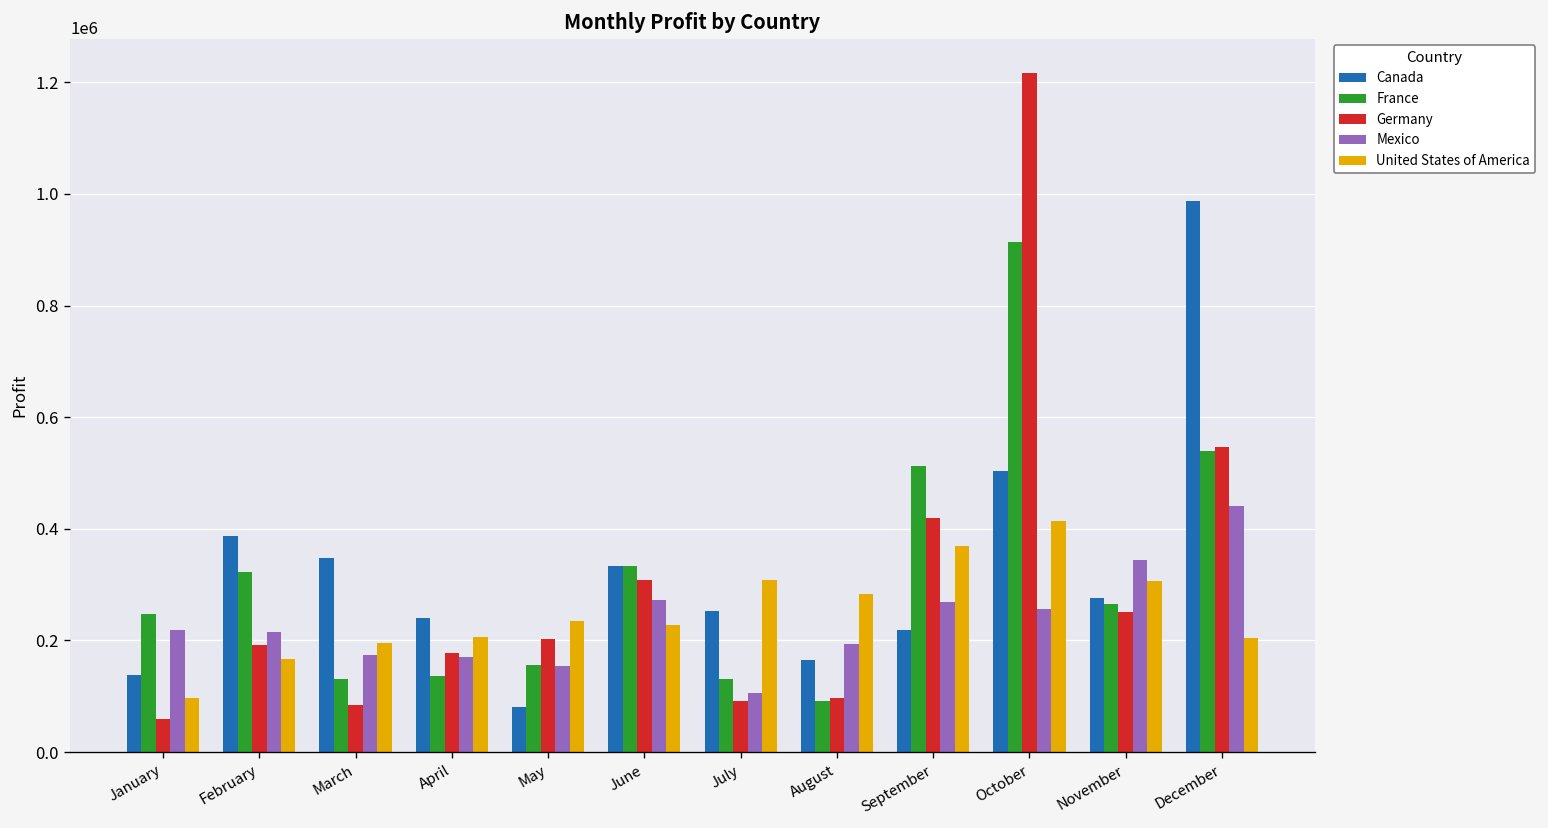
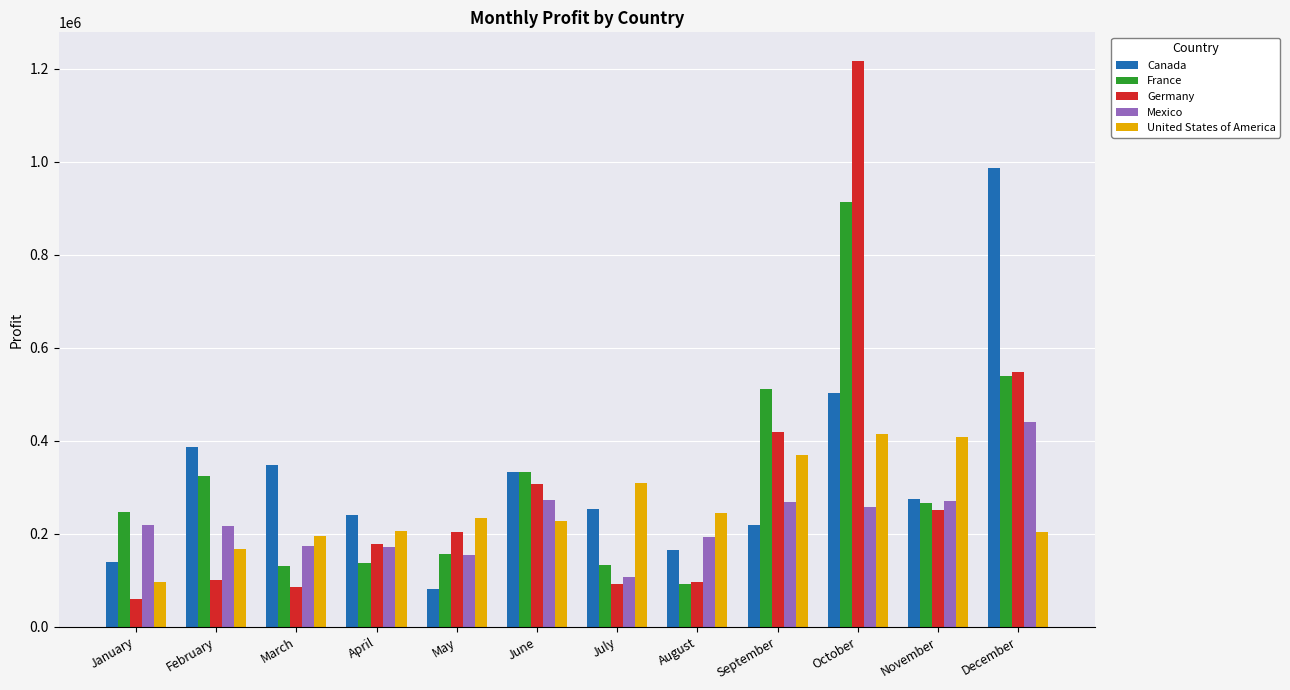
  {
    "Canada": {
      "January": 140000,
      "February": 390000,
      "March": 350000,
      "April": 240000,
      "May": 80000,
      "June": 330000,
      "July": 250000,
      "August": 160000,
      "September": 220000,
      "October": 500000,
      "November": 280000,
      "December": 990000
    },
    "France": {
      "January": 250000,
      "February": 320000,
      "March": 130000,
      "April": 140000,
      "May": 160000,
      "June": 330000,
      "July": 130000,
      "August": 90000,
      "September": 510000,
      "October": 910000,
      "November": 270000,
      "December": 540000
    },
    "Germany": {
      "January": 60000,
-     "February": 190000,
+     "February": 100000,
      "March": 80000,
      "April": 180000,
      "May": 200000,
      "June": 310000,
      "July": 90000,
      "August": 100000,
      "September": 420000,
      "October": 1220000,
      "November": 250000,
      "December": 550000
    },
    "Mexico": {
      "January": 220000,
      "February": 220000,
      "March": 170000,
      "April": 170000,
      "May": 150000,
      "June": 270000,
      "July": 110000,
      "August": 190000,
      "September": 270000,
      "October": 260000,
-     "November": 340000,
+     "November": 270000,
      "December": 440000
    },
    "United States of America": {
      "January": 100000,
      "February": 170000,
      "March": 200000,
      "April": 210000,
      "May": 230000,
      "June": 230000,
      "July": 310000,
-     "August": 280000,
+     "August": 240000,
      "September": 370000,
      "October": 410000,
-     "November": 310000,
+     "November": 410000,
      "December": 200000
    }
  }
